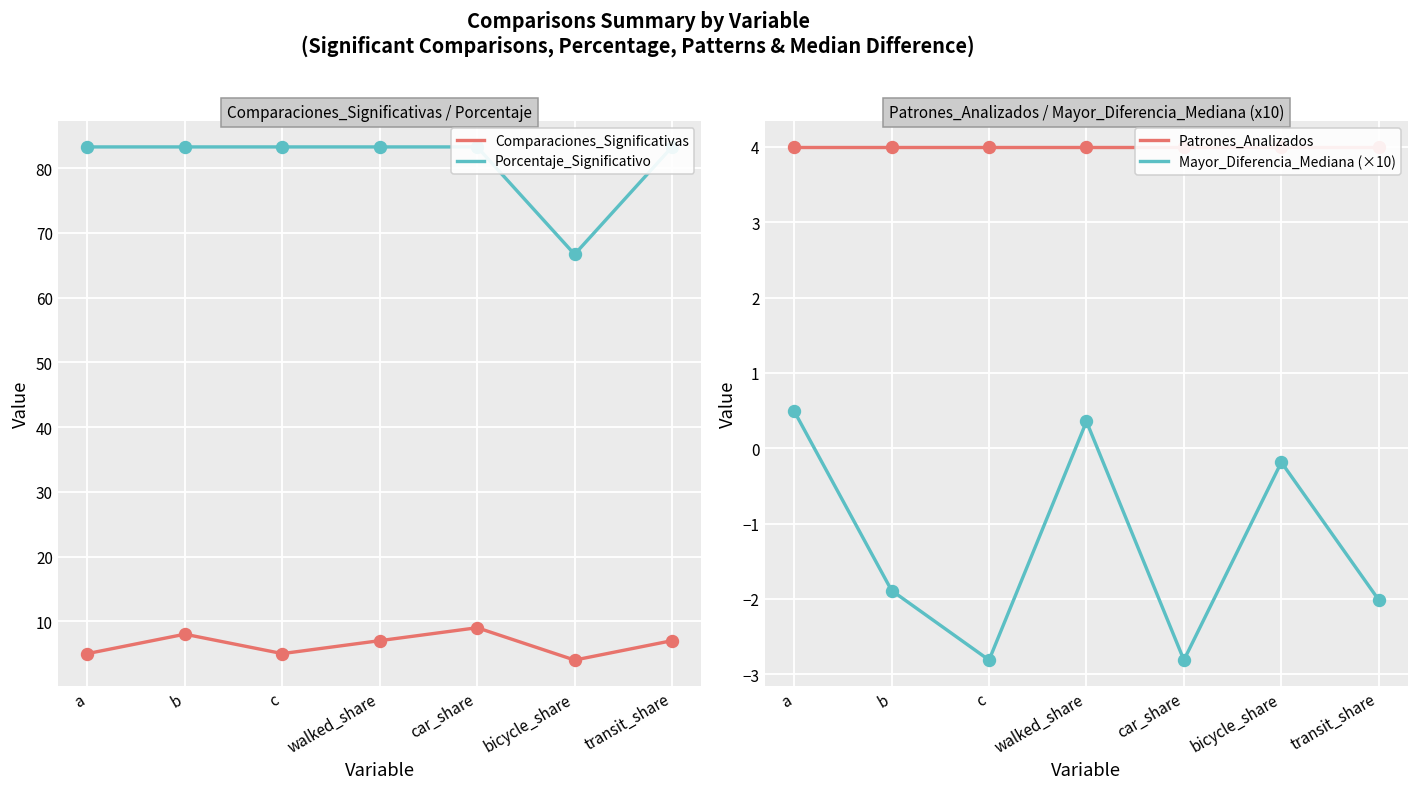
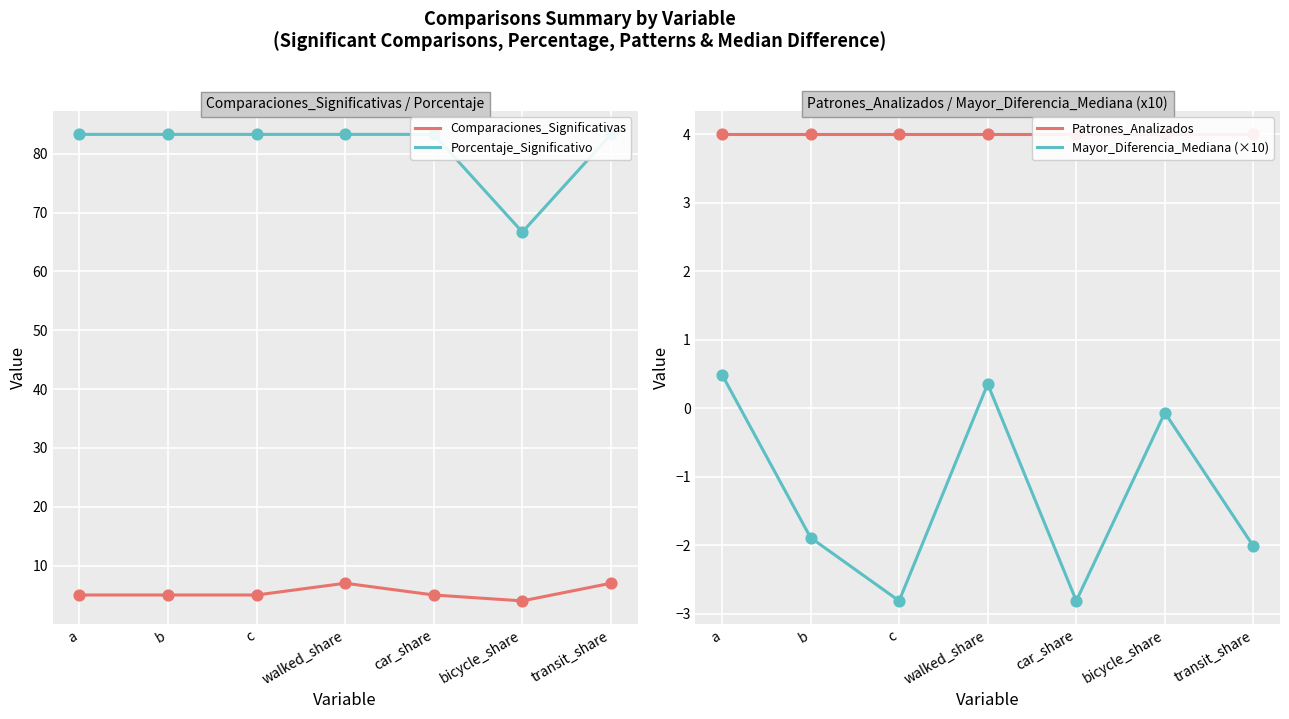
  {
    "Comparaciones_Significativas / Porcentaje": {
      "Comparaciones_Significativas": {
        "a": 5,
-       "b": 8,
+       "b": 5,
        "c": 5,
        "walked_share": 7,
-       "car_share": 9,
+       "car_share": 5,
        "bicycle_share": 4,
        "transit_share": 7
      },
      "Porcentaje_Significativo": {
        "a": 83,
        "b": 83,
        "c": 83,
        "walked_share": 83,
        "bicycle_share": 67
      }
    },
    "Patrones_Analizados / Mayor_Diferencia_Mediana (x10)": {
      "Patrones_Analizados": {
        "a": 4.0,
        "b": 4.0,
        "c": 4.0,
        "walked_share": 4.0
      },
      "Mayor_Diferencia_Mediana (×10)": {
        "a": 0.5,
        "b": -1.9,
        "c": -2.8,
        "walked_share": 0.4,
        "car_share": -2.8,
-       "bicycle_share": -0.2,
+       "bicycle_share": -0.1,
        "transit_share": -2.0
      }
    }
  }
